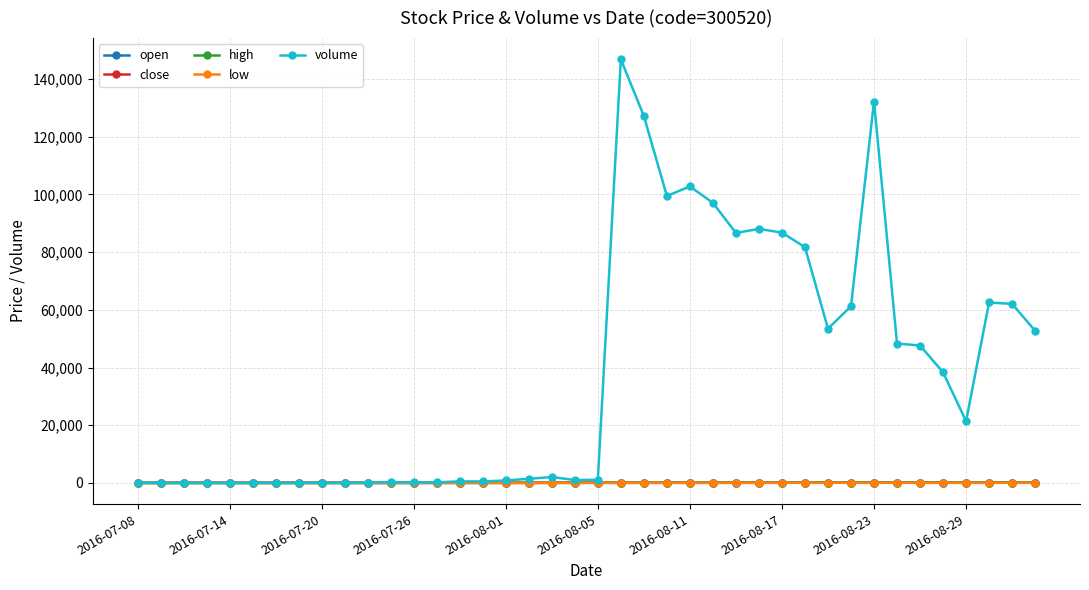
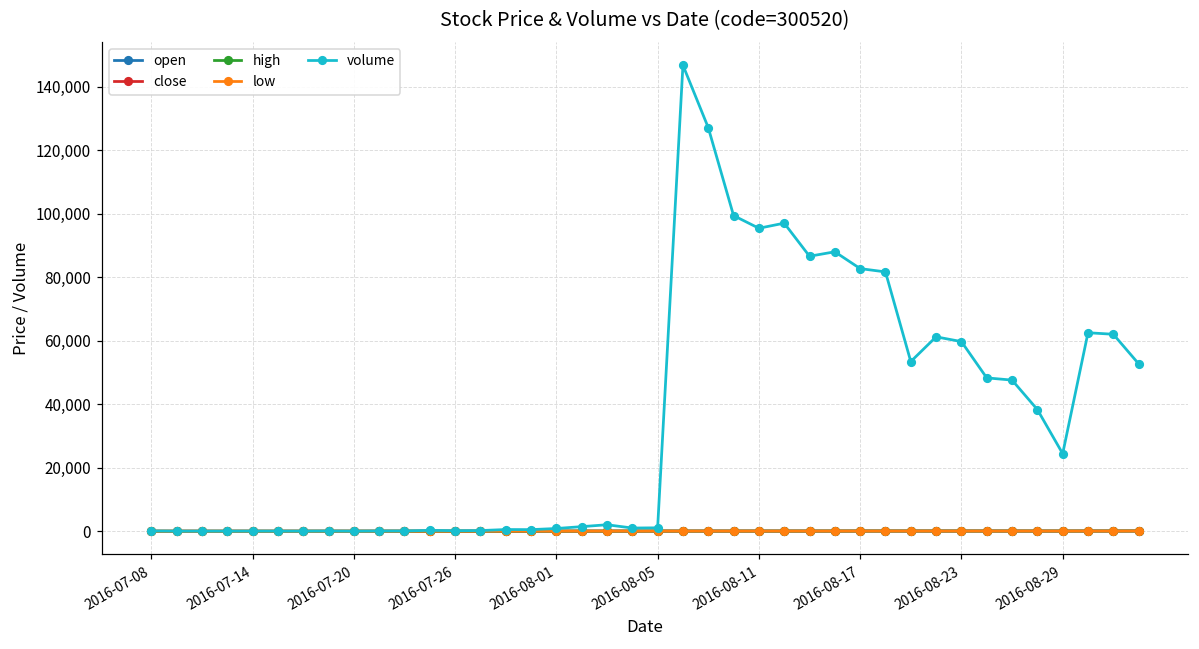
  {
    "low": {
      "2016-08-05": "0",
      "2016-08-11": "0",
      "2016-08-17": "0",
      "2016-08-23": "0",
      "2016-08-29": "0"
    },
    "volume": {
      "2016-08-05": "1,000",
-     "2016-08-11": "103,000",
-     "2016-08-17": "87,000",
-     "2016-08-23": "132,000",
-     "2016-08-29": "21,000"
+     "2016-08-11": "95,000",
+     "2016-08-17": "83,000",
+     "2016-08-23": "60,000",
+     "2016-08-29": "24,000"
    }
  }
